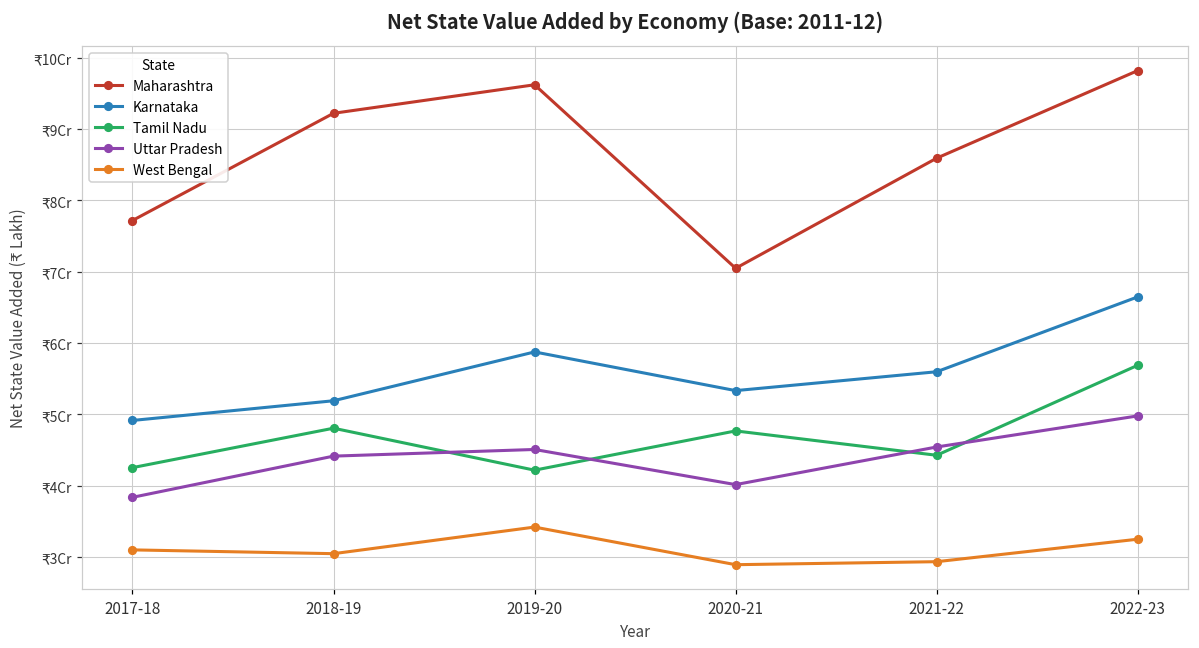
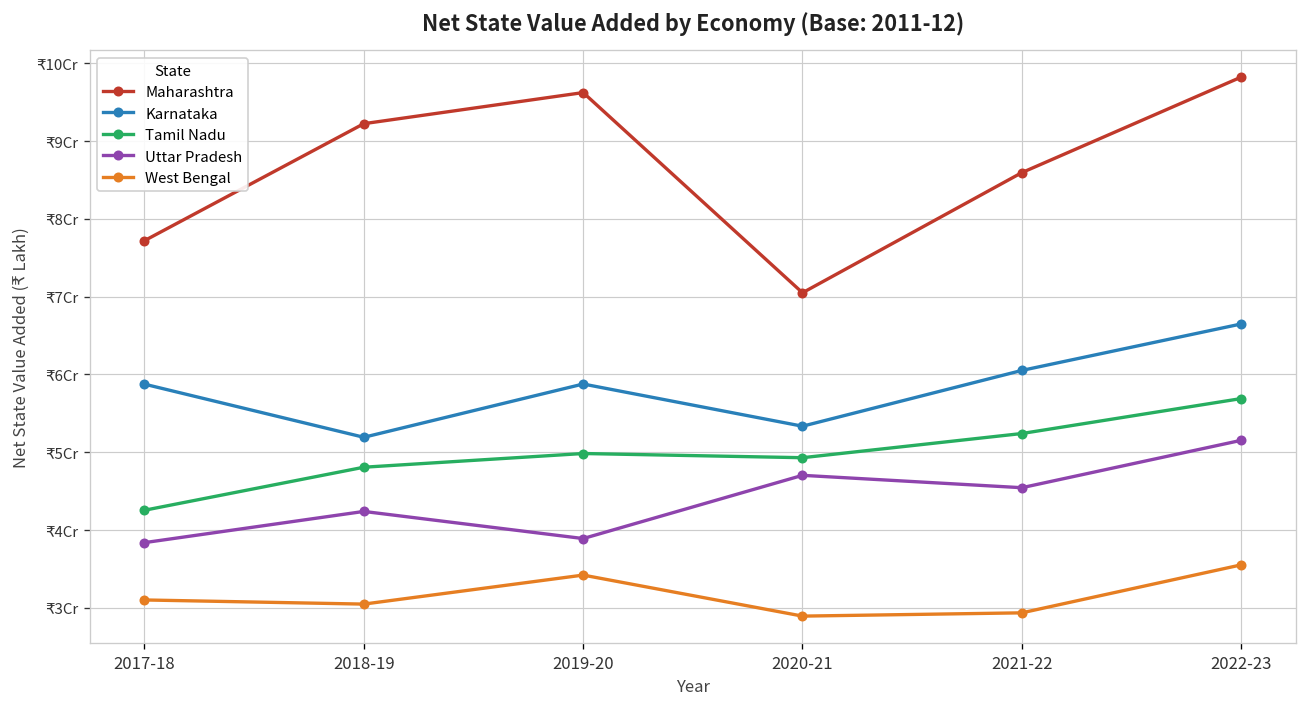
  {
    "Maharashtra": {
      "2017-18": "₹7.7Cr",
      "2018-19": "₹9.2Cr",
      "2019-20": "₹9.6Cr",
      "2020-21": "₹7.0Cr",
      "2021-22": "₹8.6Cr",
      "2022-23": "₹9.8Cr"
    },
    "Karnataka": {
-     "2017-18": "₹4.9Cr",
+     "2017-18": "₹5.9Cr",
      "2018-19": "₹5.2Cr",
      "2019-20": "₹5.9Cr",
      "2020-21": "₹5.3Cr",
-     "2021-22": "₹5.6Cr",
+     "2021-22": "₹6.1Cr",
      "2022-23": "₹6.6Cr"
    },
    "Tamil Nadu": {
      "2017-18": "₹4.3Cr",
      "2018-19": "₹4.8Cr",
-     "2019-20": "₹4.2Cr",
-     "2020-21": "₹4.8Cr",
-     "2021-22": "₹4.4Cr",
+     "2019-20": "₹5.0Cr",
+     "2020-21": "₹4.9Cr",
+     "2021-22": "₹5.2Cr",
      "2022-23": "₹5.7Cr"
    },
    "Uttar Pradesh": {
      "2017-18": "₹3.8Cr",
-     "2018-19": "₹4.4Cr",
-     "2019-20": "₹4.5Cr",
-     "2020-21": "₹4.0Cr",
+     "2018-19": "₹4.2Cr",
+     "2019-20": "₹3.9Cr",
+     "2020-21": "₹4.7Cr",
      "2021-22": "₹4.5Cr",
-     "2022-23": "₹5.0Cr"
+     "2022-23": "₹5.2Cr"
    },
    "West Bengal": {
      "2017-18": "₹3.1Cr",
      "2018-19": "₹3.0Cr",
      "2019-20": "₹3.4Cr",
      "2020-21": "₹2.9Cr",
      "2021-22": "₹2.9Cr",
-     "2022-23": "₹3.3Cr"
+     "2022-23": "₹3.6Cr"
    }
  }
